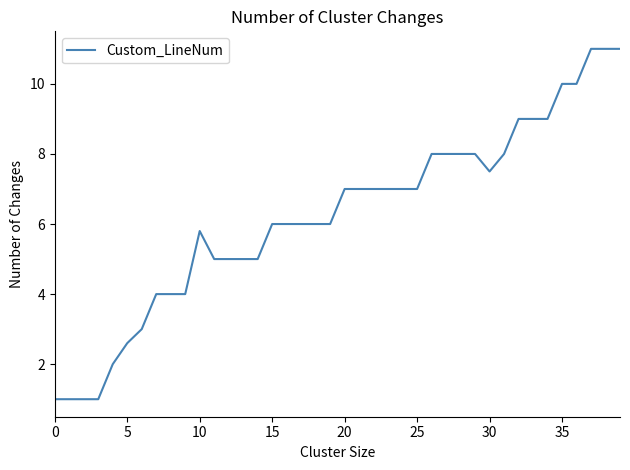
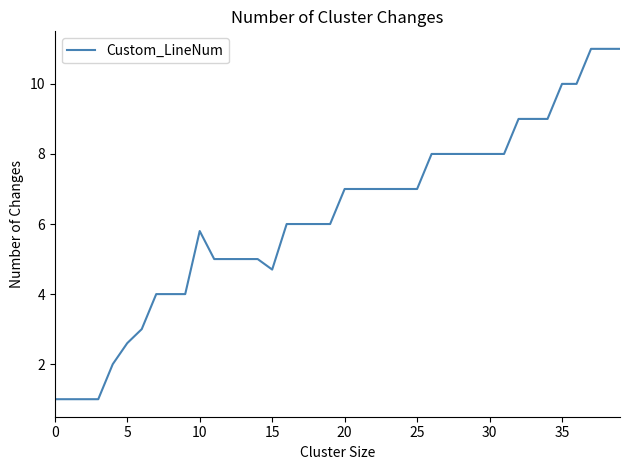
  {
    "0": 1.0,
    "5": 2.6,
    "10": 5.8,
-   "15": 6.0,
+   "15": 4.7,
    "20": 7.0,
    "25": 7.0,
-   "30": 7.5,
+   "30": 8.0,
    "35": 10.0
  }
